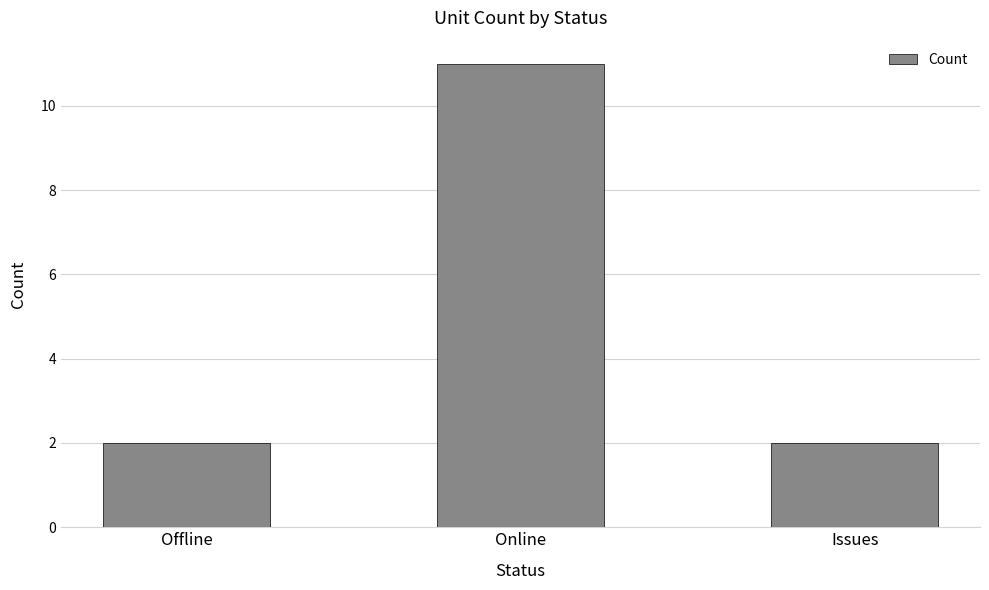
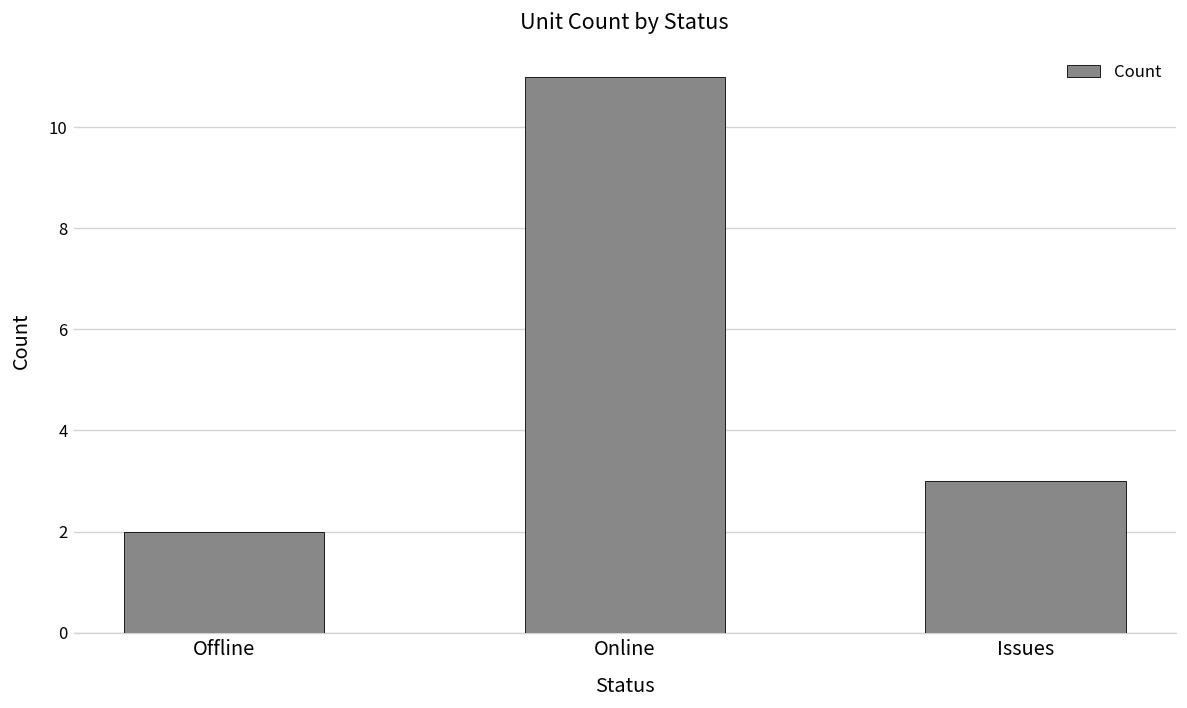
  {
    "Offline": 2,
    "Online": 11,
-   "Issues": 2
+   "Issues": 3
  }
